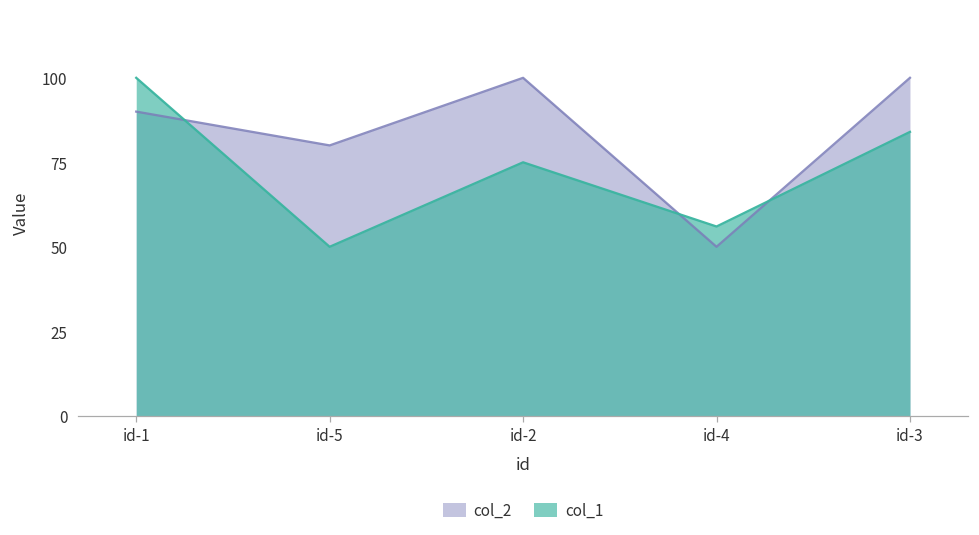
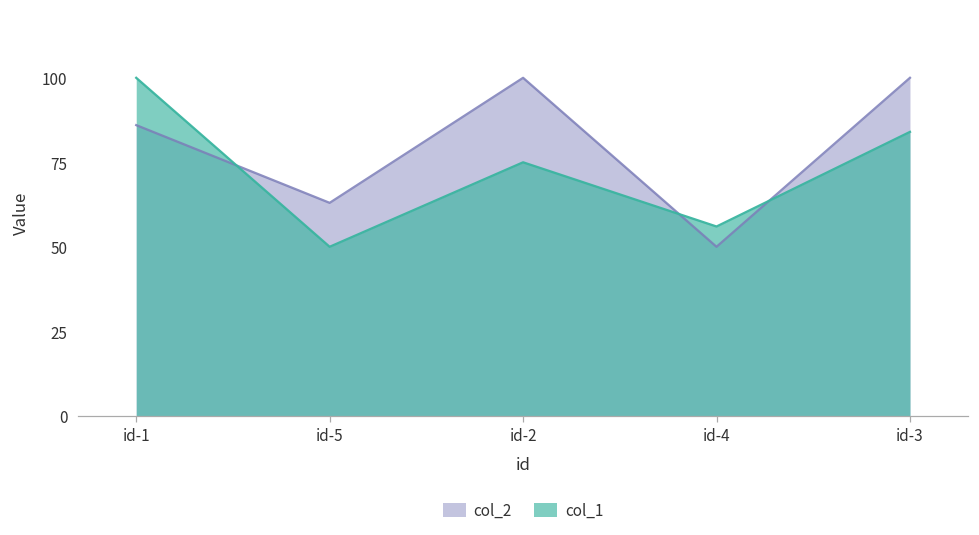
  {
    "col_2": {
-     "id-1": 90,
-     "id-5": 80,
+     "id-1": 86,
+     "id-5": 63,
      "id-2": 100,
      "id-4": 50,
      "id-3": 100
    },
    "col_1": {
      "id-1": 100,
      "id-5": 50,
      "id-2": 75,
      "id-4": 56,
      "id-3": 84
    }
  }
